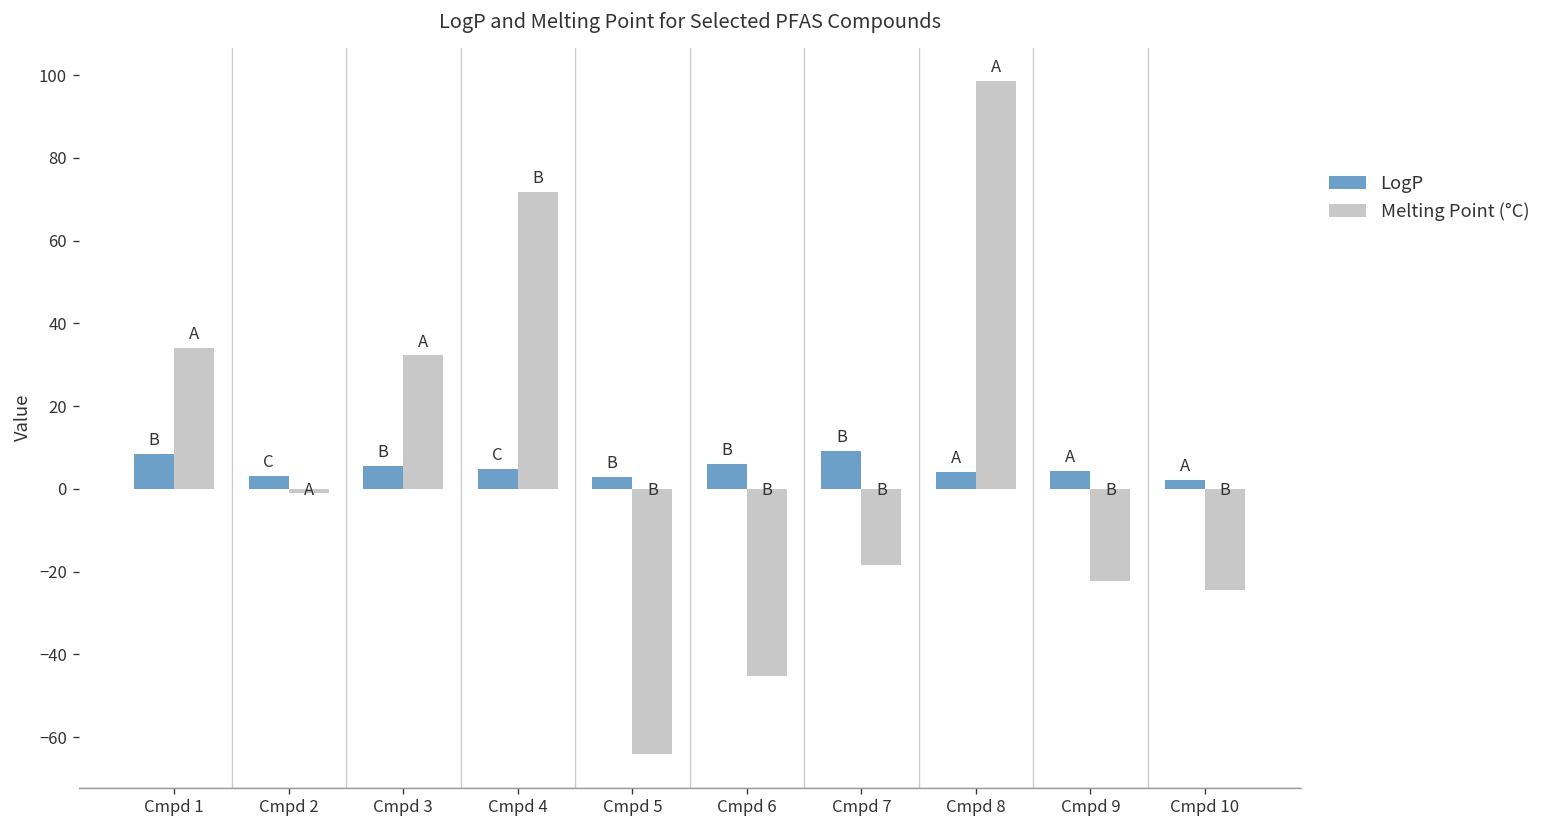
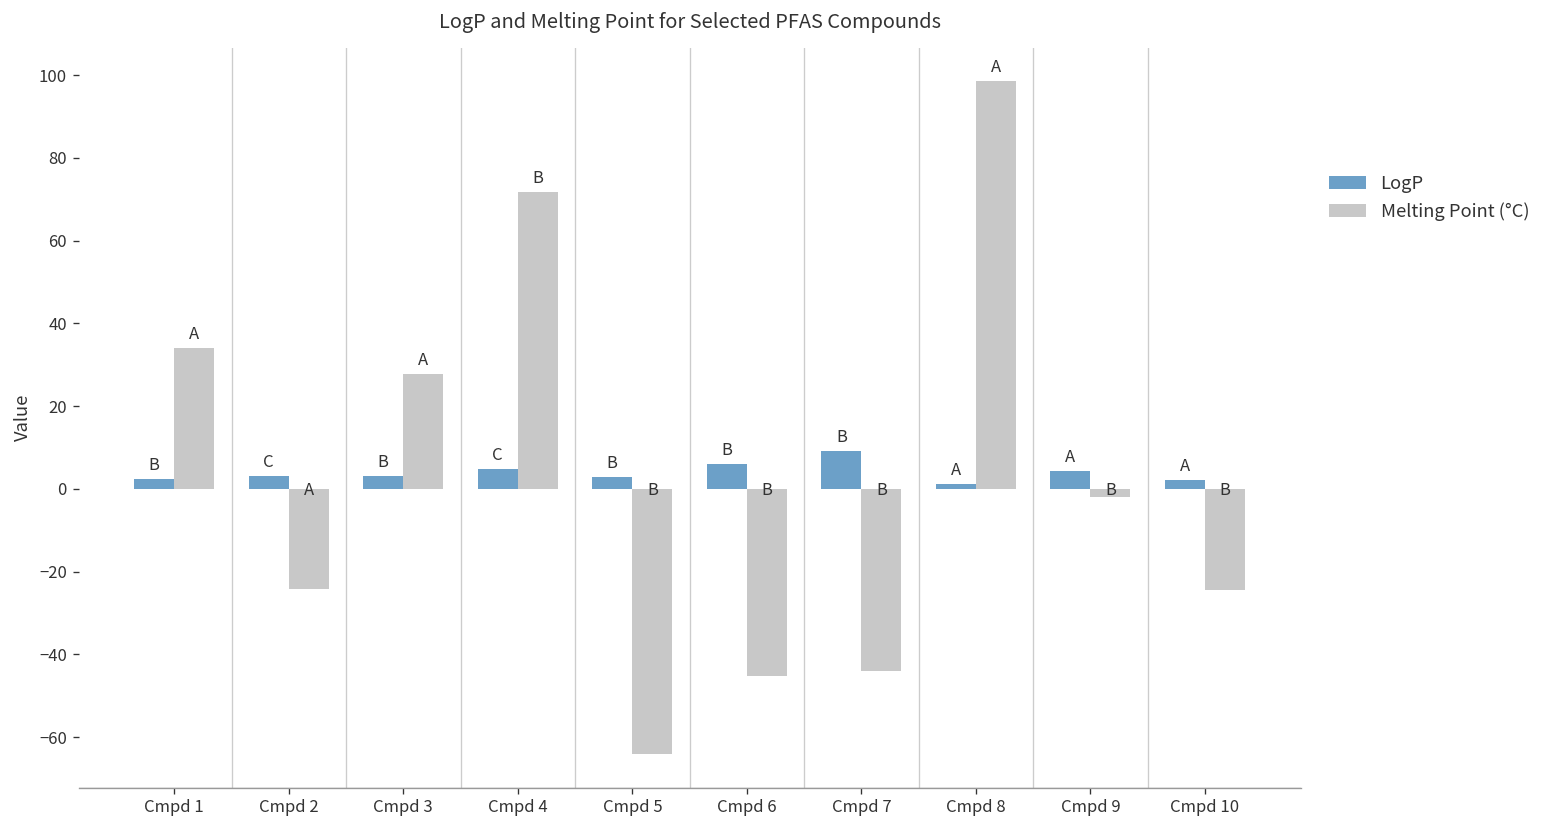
  {
    "LogP": {
-     "Cmpd 1": 8,
+     "Cmpd 1": 2,
      "Cmpd 2": 3,
-     "Cmpd 3": 5,
+     "Cmpd 3": 3,
      "Cmpd 4": 5,
      "Cmpd 5": 3,
      "Cmpd 6": 6,
      "Cmpd 7": 9,
-     "Cmpd 8": 4,
+     "Cmpd 8": 1,
      "Cmpd 9": 4,
      "Cmpd 10": 2
    },
    "Melting Point (°C)": {
      "Cmpd 1": 34,
-     "Cmpd 2": -1,
-     "Cmpd 3": 32,
+     "Cmpd 2": -24,
+     "Cmpd 3": 28,
      "Cmpd 4": 72,
      "Cmpd 5": -64,
      "Cmpd 6": -45,
-     "Cmpd 7": -18,
+     "Cmpd 7": -44,
      "Cmpd 8": 99,
-     "Cmpd 9": -22,
+     "Cmpd 9": -2,
      "Cmpd 10": -25
    }
  }
